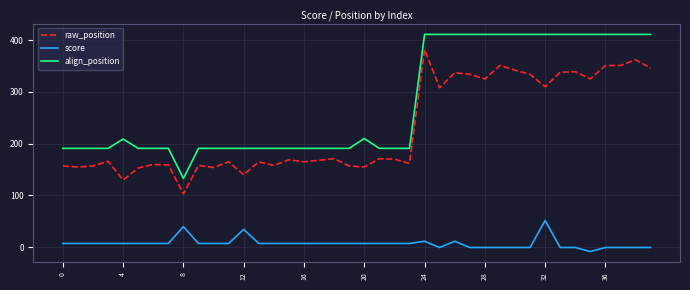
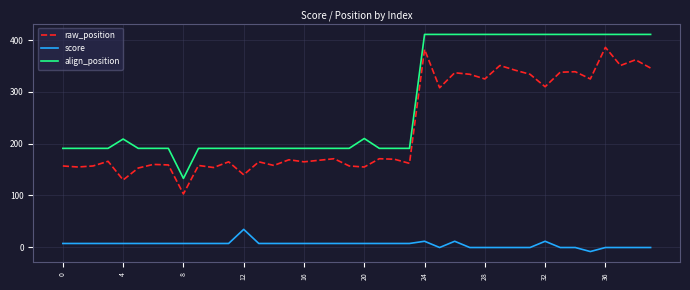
  {
    "raw_position": {
      "0": 160,
      "4": 130,
      "8": 100,
      "12": 140,
      "16": 170,
      "20": 160,
      "24": 380,
      "28": 330,
      "32": 310,
-     "36": 350
+     "36": 390
    },
    "score": {
      "0": 10,
      "4": 10,
-     "8": 40,
+     "8": 10,
      "12": 30,
      "16": 10,
      "20": 10,
      "24": 10,
      "28": 0,
-     "32": 50,
+     "32": 10,
      "36": 0
    },
    "align_position": {
      "0": 190,
      "4": 210,
      "8": 130,
      "12": 190,
      "16": 190,
      "20": 210,
      "24": 410,
      "28": 410,
      "32": 410,
      "36": 410
    }
  }
